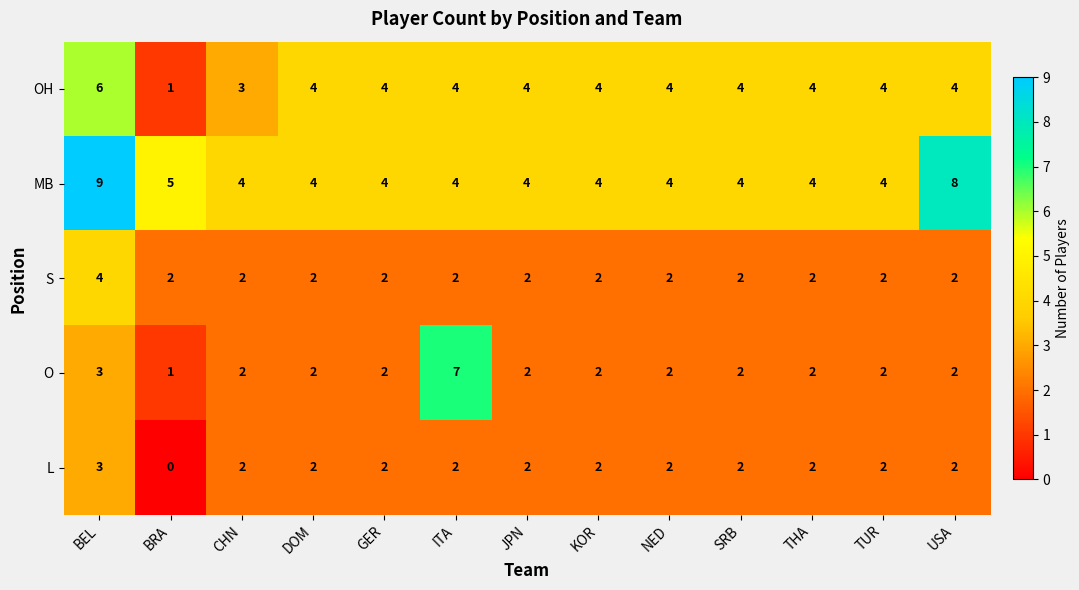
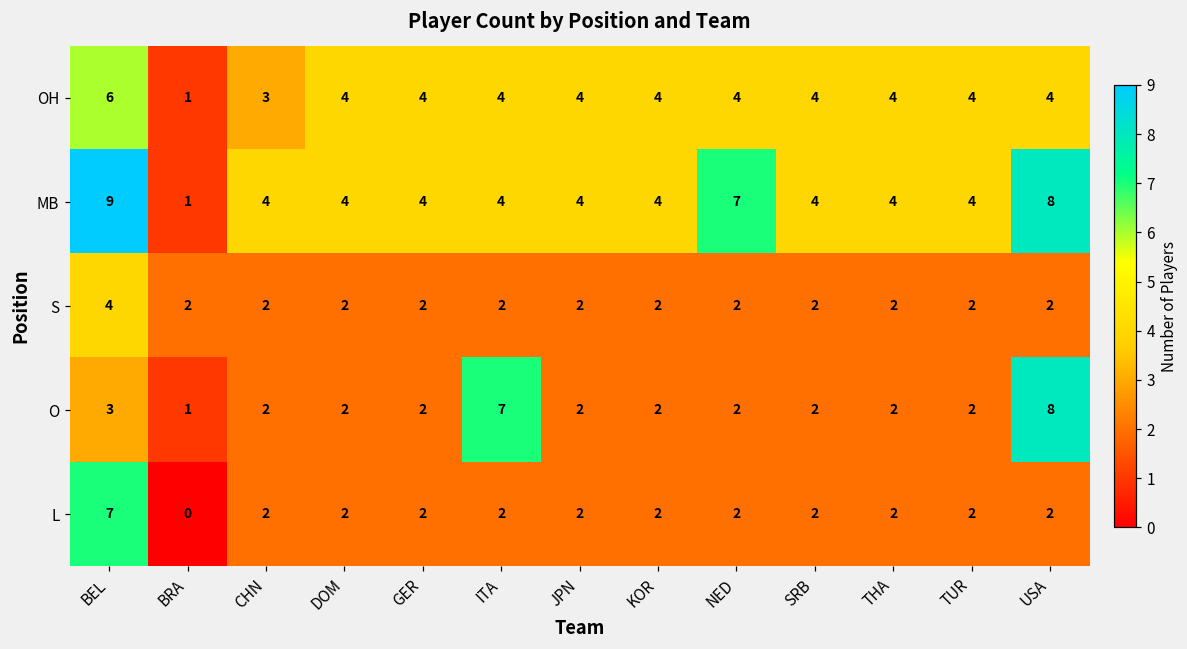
  {
    "OH": {
      "BEL": 6,
      "BRA": 1,
      "CHN": 3,
      "DOM": 4,
      "GER": 4,
      "ITA": 4,
      "JPN": 4,
      "KOR": 4,
      "NED": 4,
      "SRB": 4,
      "THA": 4,
      "TUR": 4,
      "USA": 4
    },
    "MB": {
      "BEL": 9,
-     "BRA": 5,
+     "BRA": 1,
      "CHN": 4,
      "DOM": 4,
      "GER": 4,
      "ITA": 4,
      "JPN": 4,
      "KOR": 4,
-     "NED": 4,
+     "NED": 7,
      "SRB": 4,
      "THA": 4,
      "TUR": 4,
      "USA": 8
    },
    "S": {
      "BEL": 4,
      "BRA": 2,
      "CHN": 2,
      "DOM": 2,
      "GER": 2,
      "ITA": 2,
      "JPN": 2,
      "KOR": 2,
      "NED": 2,
      "SRB": 2,
      "THA": 2,
      "TUR": 2,
      "USA": 2
    },
    "O": {
      "BEL": 3,
      "BRA": 1,
      "CHN": 2,
      "DOM": 2,
      "GER": 2,
      "ITA": 7,
      "JPN": 2,
      "KOR": 2,
      "NED": 2,
      "SRB": 2,
      "THA": 2,
      "TUR": 2,
-     "USA": 2
+     "USA": 8
    },
    "L": {
-     "BEL": 3,
+     "BEL": 7,
      "BRA": 0,
      "CHN": 2,
      "DOM": 2,
      "GER": 2,
      "ITA": 2,
      "JPN": 2,
      "KOR": 2,
      "NED": 2,
      "SRB": 2,
      "THA": 2,
      "TUR": 2,
      "USA": 2
    }
  }
